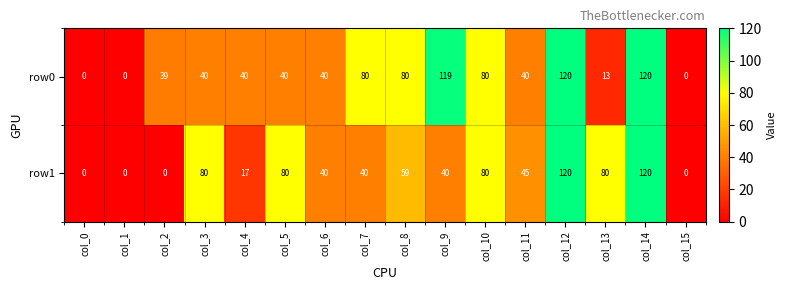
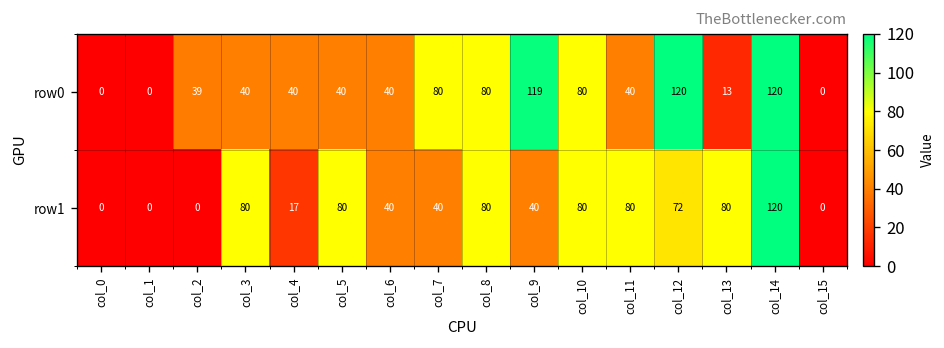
  {
    "row0": {
      "col_0": 0,
      "col_1": 0,
      "col_2": 39,
      "col_3": 40,
      "col_4": 40,
      "col_5": 40,
      "col_6": 40,
      "col_7": 80,
      "col_8": 80,
      "col_9": 119,
      "col_10": 80,
      "col_11": 40,
      "col_12": 120,
      "col_13": 13,
      "col_14": 120,
      "col_15": 0
    },
    "row1": {
      "col_0": 0,
      "col_1": 0,
      "col_2": 0,
      "col_3": 80,
      "col_4": 17,
      "col_5": 80,
      "col_6": 40,
      "col_7": 40,
-     "col_8": 59,
+     "col_8": 80,
      "col_9": 40,
      "col_10": 80,
-     "col_11": 45,
-     "col_12": 120,
+     "col_11": 80,
+     "col_12": 72,
      "col_13": 80,
      "col_14": 120,
      "col_15": 0
    }
  }
